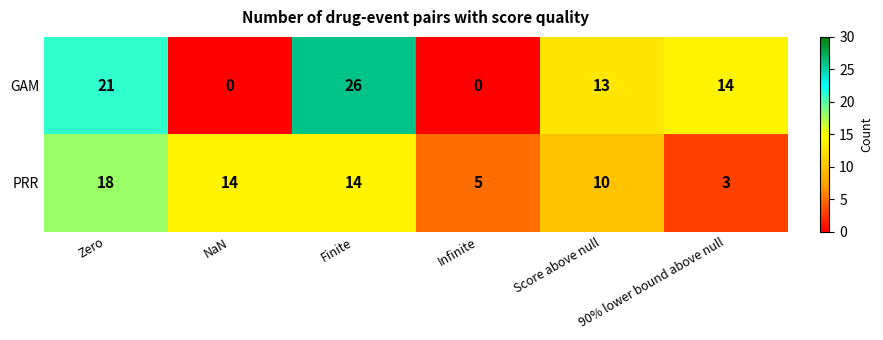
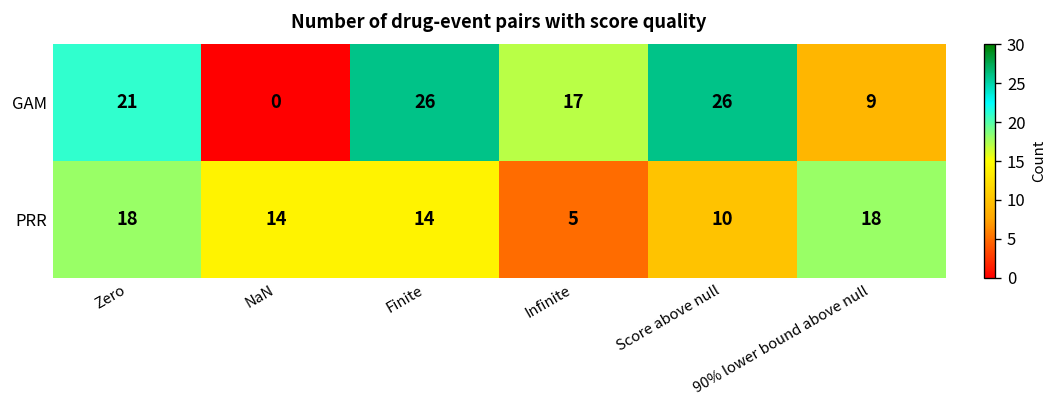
  {
    "GAM": {
      "Zero": 21,
      "NaN": 0,
      "Finite": 26,
-     "Infinite": 0,
-     "Score above null": 13,
-     "90% lower bound above null": 14
+     "Infinite": 17,
+     "Score above null": 26,
+     "90% lower bound above null": 9
    },
    "PRR": {
      "Zero": 18,
      "NaN": 14,
      "Finite": 14,
      "Infinite": 5,
      "Score above null": 10,
-     "90% lower bound above null": 3
+     "90% lower bound above null": 18
    }
  }
